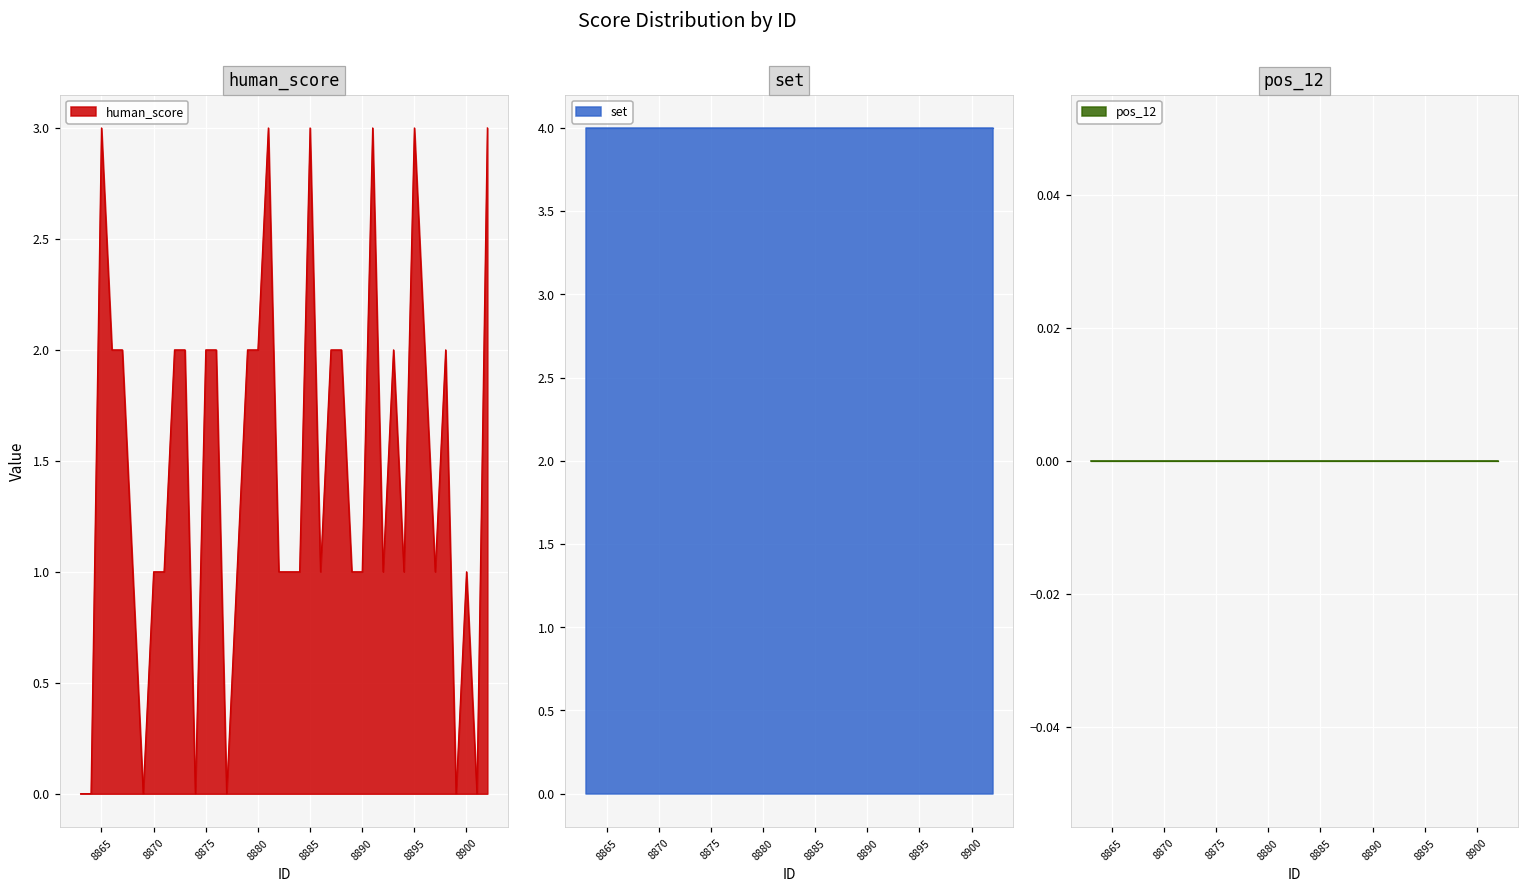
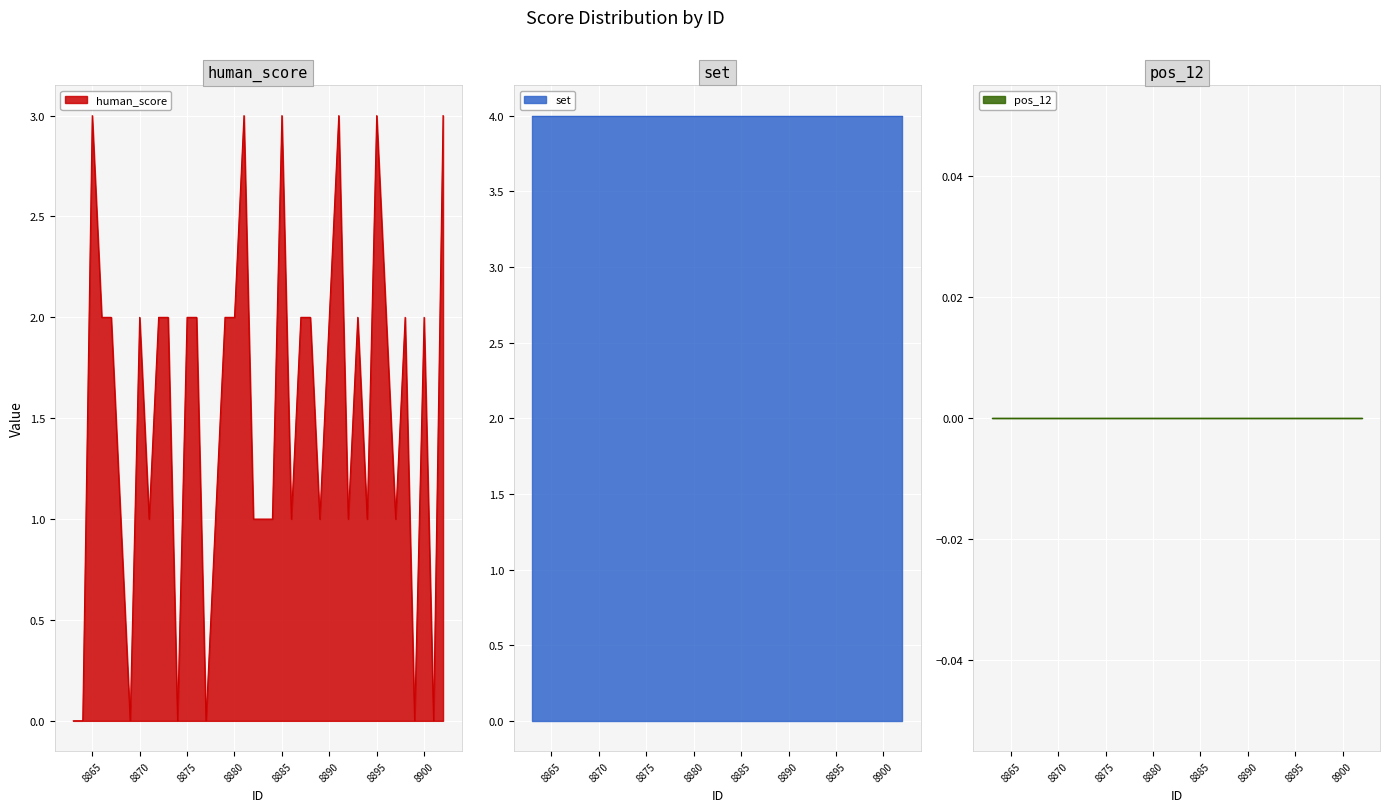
  {
    "human_score": {
      "8865": 3,
-     "8870": 1,
+     "8870": 2,
      "8875": 2,
      "8880": 2,
      "8885": 3,
-     "8890": 1,
+     "8890": 2,
      "8895": 3,
-     "8900": 1
+     "8900": 2
    },
    "set": {
      "8865": 4.00,
      "8870": 4.00,
      "8875": 4.00,
      "8880": 4.00,
      "8885": 4.00,
      "8890": 4.00,
      "8895": 4.00,
      "8900": 4.00
    },
    "pos_12": {
      "8865": 0.000,
      "8870": 0.000,
      "8875": 0.000,
      "8880": 0.000,
      "8885": 0.000,
      "8890": 0.000,
      "8895": 0.000,
      "8900": 0.000
    }
  }
